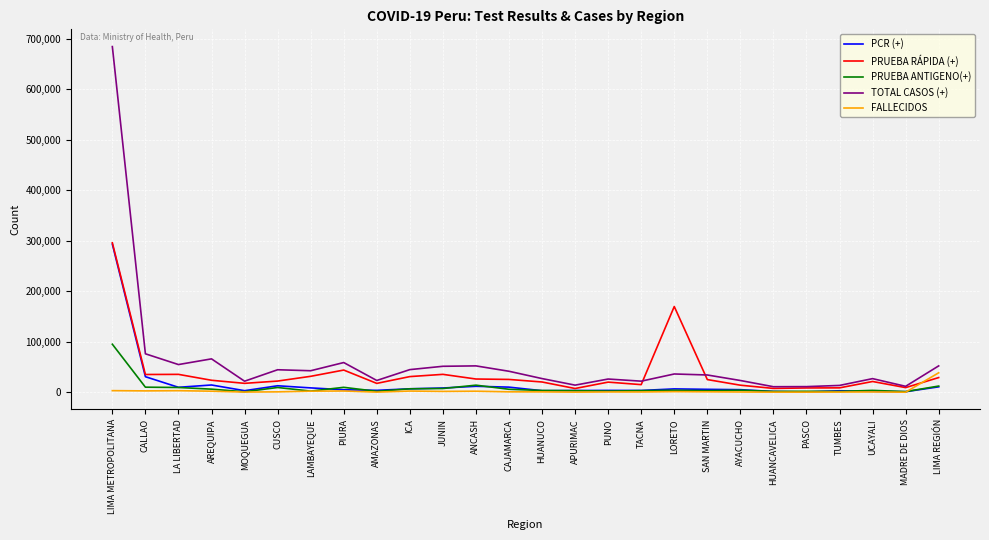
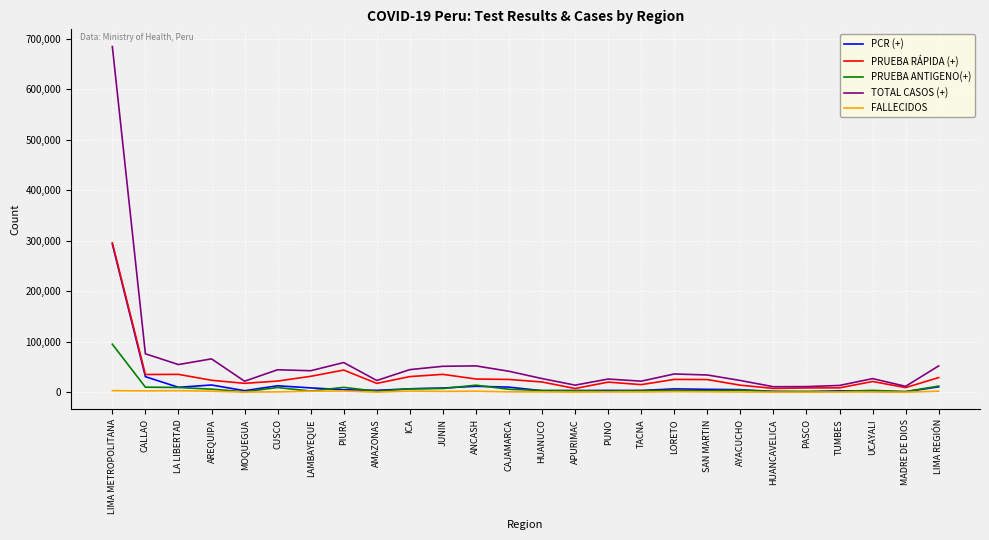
  {
    "PCR (+)": {
      "AREQUIPA": "10,000",
      "LAMBAYEQUE": "10,000"
    },
    "PRUEBA RÁPIDA (+)": {
      "LA LIBERTAD": "40,000",
      "AREQUIPA": "20,000",
      "CUSCO": "20,000",
      "LAMBAYEQUE": "30,000",
      "PIURA": "40,000",
      "AMAZONAS": "20,000",
      "ICA": "30,000",
      "JUNIN": "40,000",
      "ANCASH": "30,000",
      "CAJAMARCA": "30,000",
      "HUANUCO": "20,000",
      "PUNO": "20,000",
      "TACNA": "20,000",
-     "LORETO": "170,000",
+     "LORETO": "30,000",
      "SAN MARTIN": "30,000",
      "AYACUCHO": "10,000",
      "UCAYALI": "20,000",
      "LIMA REGIÓN": "30,000"
    },
    "PRUEBA ANTIGENO(+)": {
      "LIMA METROPOLITANA": "100,000",
      "CALLAO": "10,000"
    },
    "TOTAL CASOS (+)": {
      "LIMA METROPOLITANA": "680,000",
      "CALLAO": "80,000",
      "LA LIBERTAD": "50,000",
      "AREQUIPA": "70,000",
      "CUSCO": "40,000",
      "LAMBAYEQUE": "40,000",
      "PIURA": "60,000",
      "AMAZONAS": "20,000",
      "ICA": "40,000",
      "JUNIN": "50,000",
      "ANCASH": "50,000",
      "CAJAMARCA": "40,000",
      "HUANUCO": "30,000",
      "APURIMAC": "10,000",
      "PUNO": "30,000",
      "TACNA": "20,000",
      "LORETO": "40,000",
      "SAN MARTIN": "30,000",
      "AYACUCHO": "20,000",
      "UCAYALI": "30,000",
      "LIMA REGIÓN": "50,000"
    },
    "FALLECIDOS": {
      "LIMA METROPOLITANA": "0",
      "CALLAO": "0",
      "LA LIBERTAD": "0",
      "CUSCO": "0",
      "JUNIN": "0",
      "ANCASH": "0",
-     "LIMA REGIÓN": "40,000"
+     "LIMA REGIÓN": "0"
    }
  }
